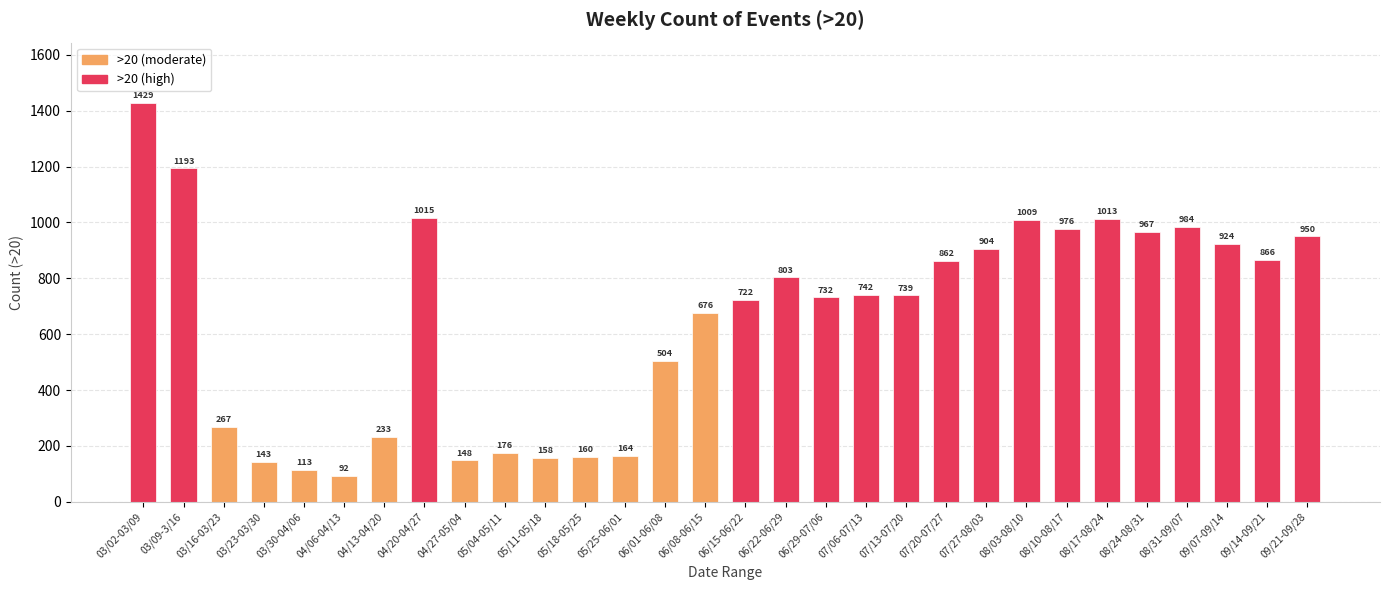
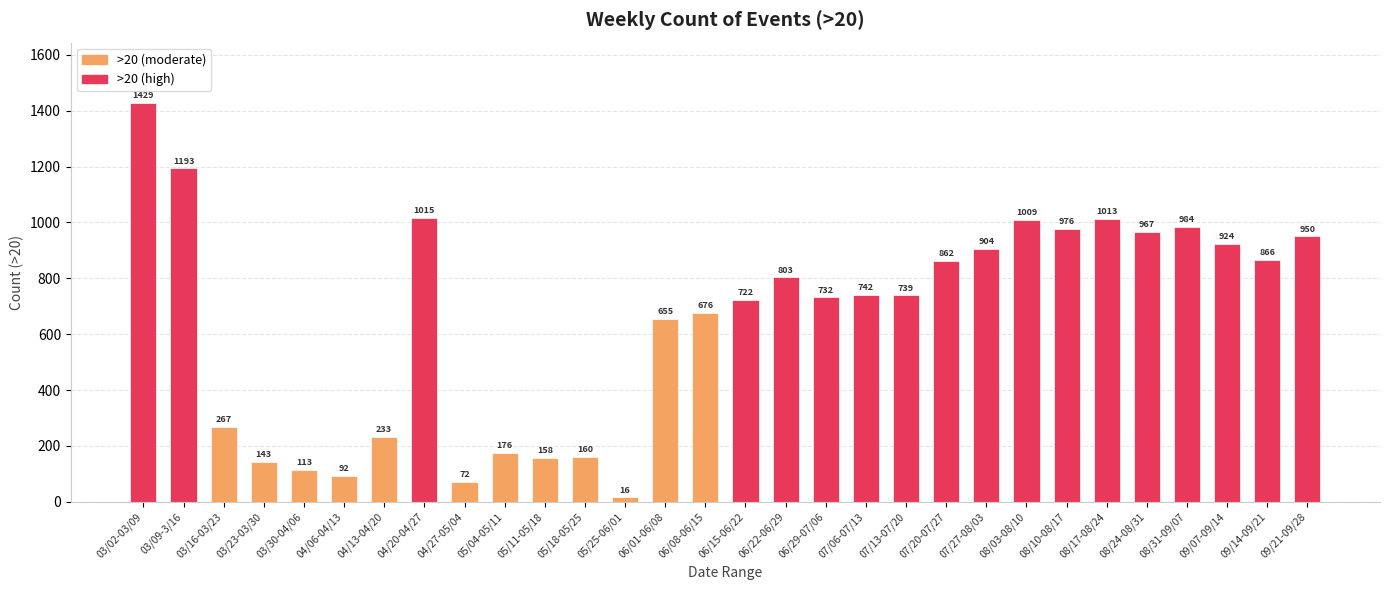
  {
    "03/09-3/16": 1193,
    "03/16-03/23": 267,
    "03/23-03/30": 143,
    "03/30-04/06": 113,
    "04/06-04/13": 92,
    "04/13-04/20": 233,
    "04/20-04/27": 1015,
-   "04/27-05/04": 148,
+   "04/27-05/04": 72,
    "05/04-05/11": 176,
    "05/11-05/18": 158,
    "05/18-05/25": 160,
-   "05/25-06/01": 164,
-   "06/01-06/08": 504,
+   "05/25-06/01": 16,
+   "06/01-06/08": 655,
    "06/08-06/15": 676,
    "06/15-06/22": 722,
    "06/22-06/29": 803,
    "06/29-07/06": 732,
    "07/06-07/13": 742,
    "07/13-07/20": 739,
    "07/20-07/27": 862,
    "07/27-08/03": 904,
    "08/03-08/10": 1009,
    "08/10-08/17": 976,
    "08/17-08/24": 1013,
    "08/24-08/31": 967,
    "08/31-09/07": 984,
    "09/07-09/14": 924,
    "09/14-09/21": 866,
    "09/21-09/28": 950
  }
